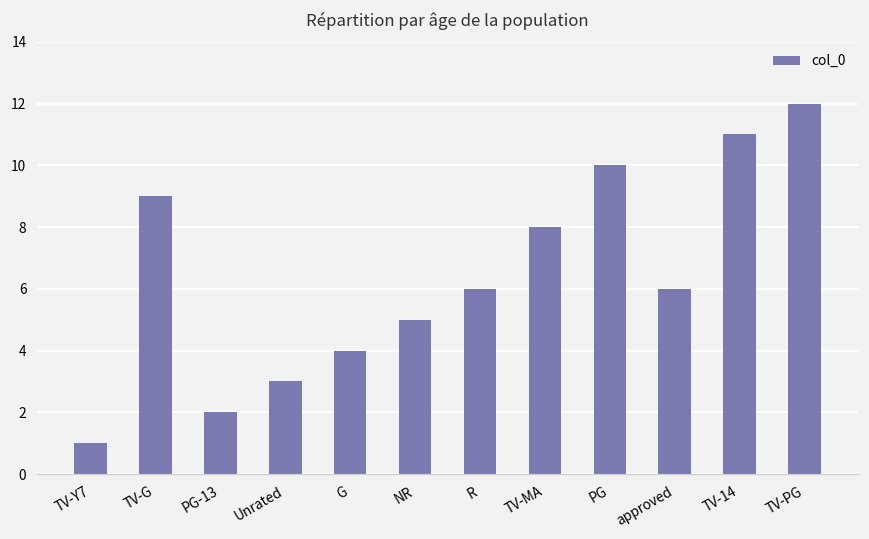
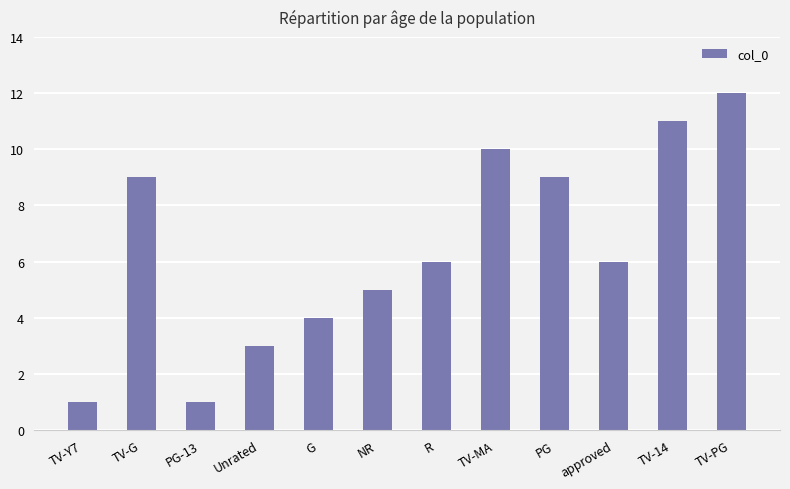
  {
    "TV-Y7": 1,
    "TV-G": 9,
-   "PG-13": 2,
+   "PG-13": 1,
    "Unrated": 3,
    "G": 4,
    "NR": 5,
    "R": 6,
-   "TV-MA": 8,
-   "PG": 10,
+   "TV-MA": 10,
+   "PG": 9,
    "approved": 6,
    "TV-14": 11,
    "TV-PG": 12
  }
